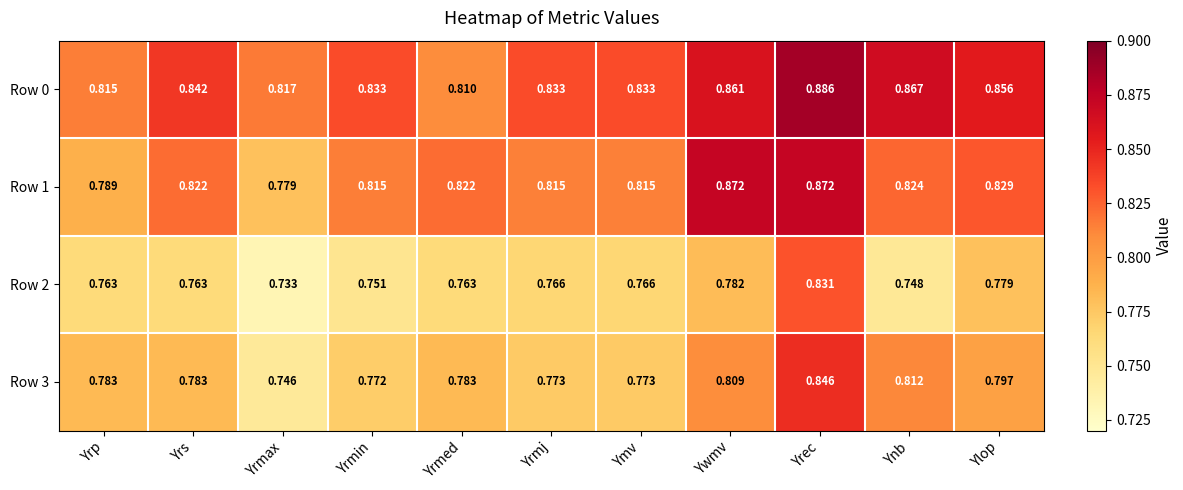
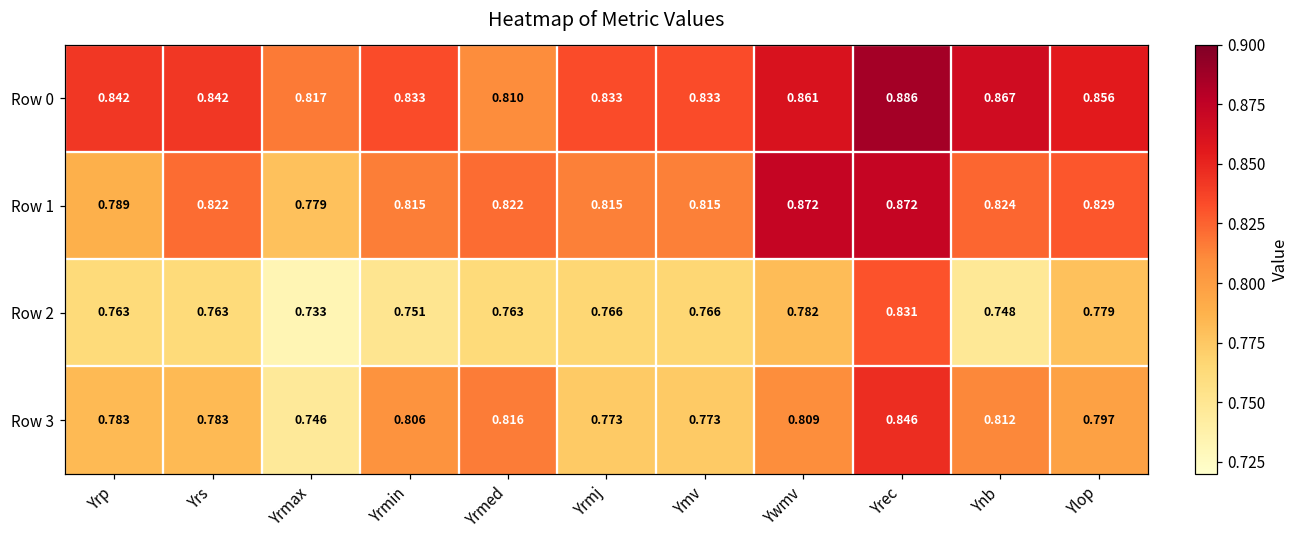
  {
    "Row 0": {
-     "Yrp": 0.815,
+     "Yrp": 0.842,
      "Yrs": 0.842,
      "Yrmax": 0.817,
      "Yrmin": 0.833,
      "Yrmed": 0.810,
      "Yrmj": 0.833,
      "Ymv": 0.833,
      "Ywmv": 0.861,
      "Yrec": 0.886,
      "Ynb": 0.867,
      "Ylop": 0.856
    },
    "Row 1": {
      "Yrp": 0.789,
      "Yrs": 0.822,
      "Yrmax": 0.779,
      "Yrmin": 0.815,
      "Yrmed": 0.822,
      "Yrmj": 0.815,
      "Ymv": 0.815,
      "Ywmv": 0.872,
      "Yrec": 0.872,
      "Ynb": 0.824,
      "Ylop": 0.829
    },
    "Row 2": {
      "Yrp": 0.763,
      "Yrs": 0.763,
      "Yrmax": 0.733,
      "Yrmin": 0.751,
      "Yrmed": 0.763,
      "Yrmj": 0.766,
      "Ymv": 0.766,
      "Ywmv": 0.782,
      "Yrec": 0.831,
      "Ynb": 0.748,
      "Ylop": 0.779
    },
    "Row 3": {
      "Yrp": 0.783,
      "Yrs": 0.783,
      "Yrmax": 0.746,
-     "Yrmin": 0.772,
-     "Yrmed": 0.783,
+     "Yrmin": 0.806,
+     "Yrmed": 0.816,
      "Yrmj": 0.773,
      "Ymv": 0.773,
      "Ywmv": 0.809,
      "Yrec": 0.846,
      "Ynb": 0.812,
      "Ylop": 0.797
    }
  }
